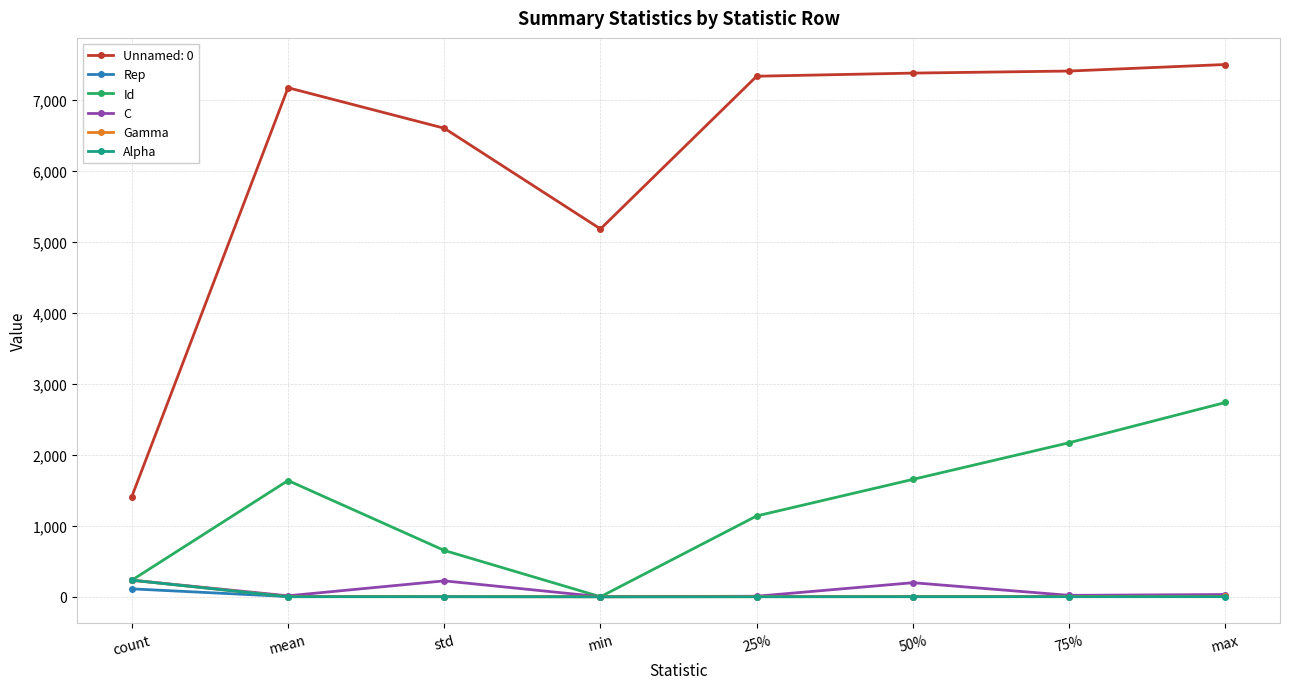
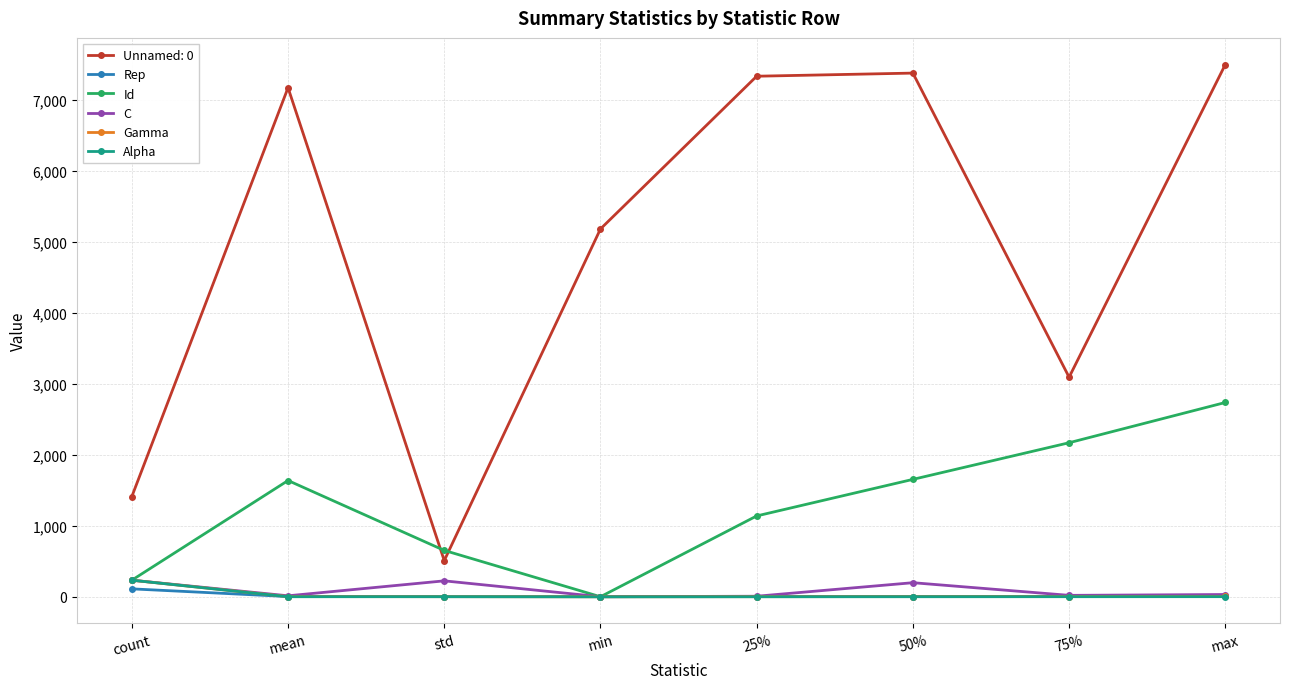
  {
    "Unnamed: 0": {
      "count": "1,400",
      "mean": "7,200",
-     "std": "6,600",
+     "std": "500",
      "min": "5,200",
      "25%": "7,300",
      "50%": "7,400",
-     "75%": "7,400",
+     "75%": "3,100",
      "max": "7,500"
    },
    "Rep": {
      "count": "100"
    },
    "C": {
      "std": "200",
      "50%": "200"
    }
  }
